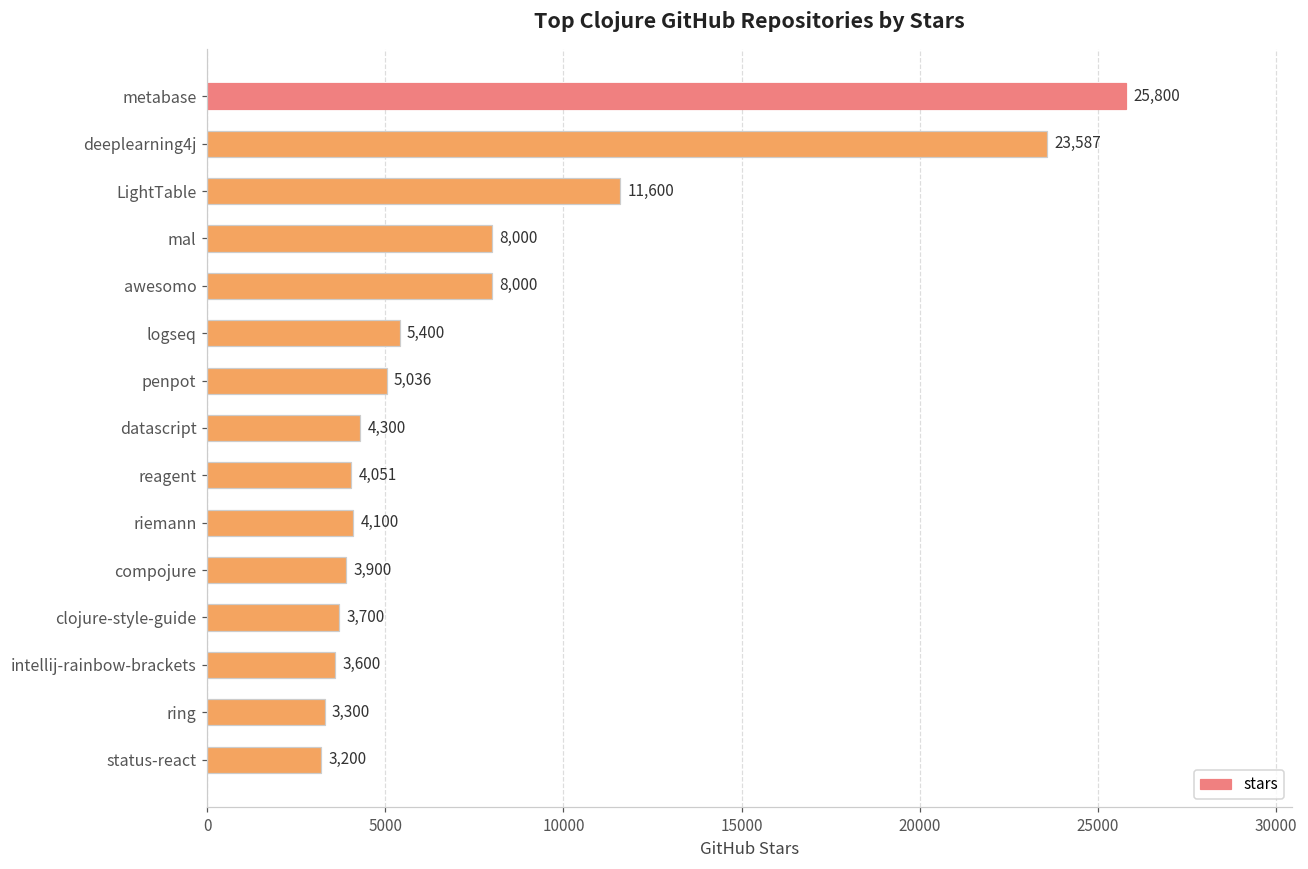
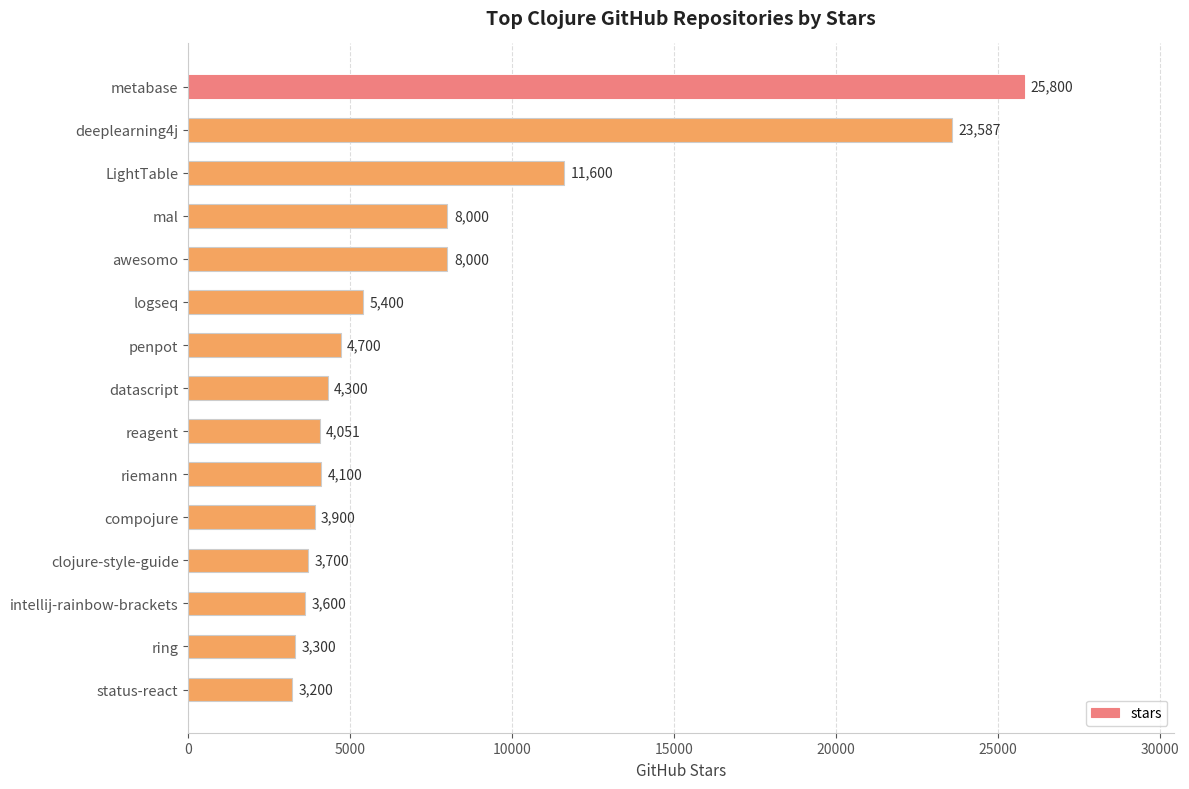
  {
    "metabase": "25,800",
    "deeplearning4j": "23,587",
    "LightTable": "11,600",
    "mal": "8,000",
    "awesomo": "8,000",
    "logseq": "5,400",
-   "penpot": "5,036",
+   "penpot": "4,700",
    "datascript": "4,300",
    "reagent": "4,051",
    "riemann": "4,100",
    "compojure": "3,900",
    "clojure-style-guide": "3,700",
    "intellij-rainbow-brackets": "3,600",
    "ring": "3,300",
    "status-react": "3,200"
  }
